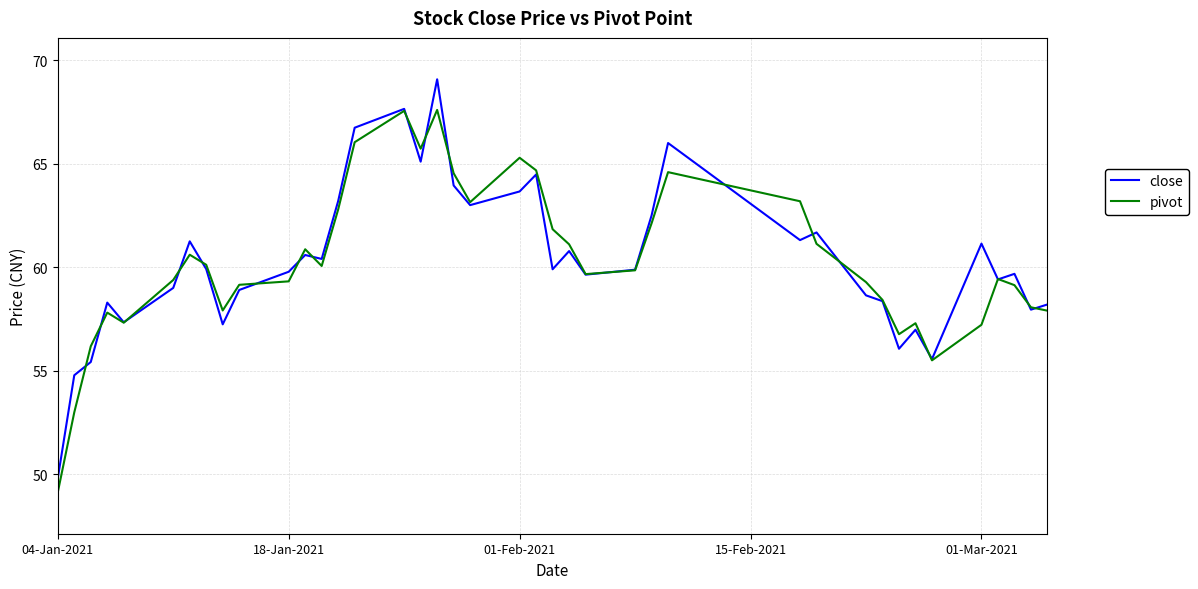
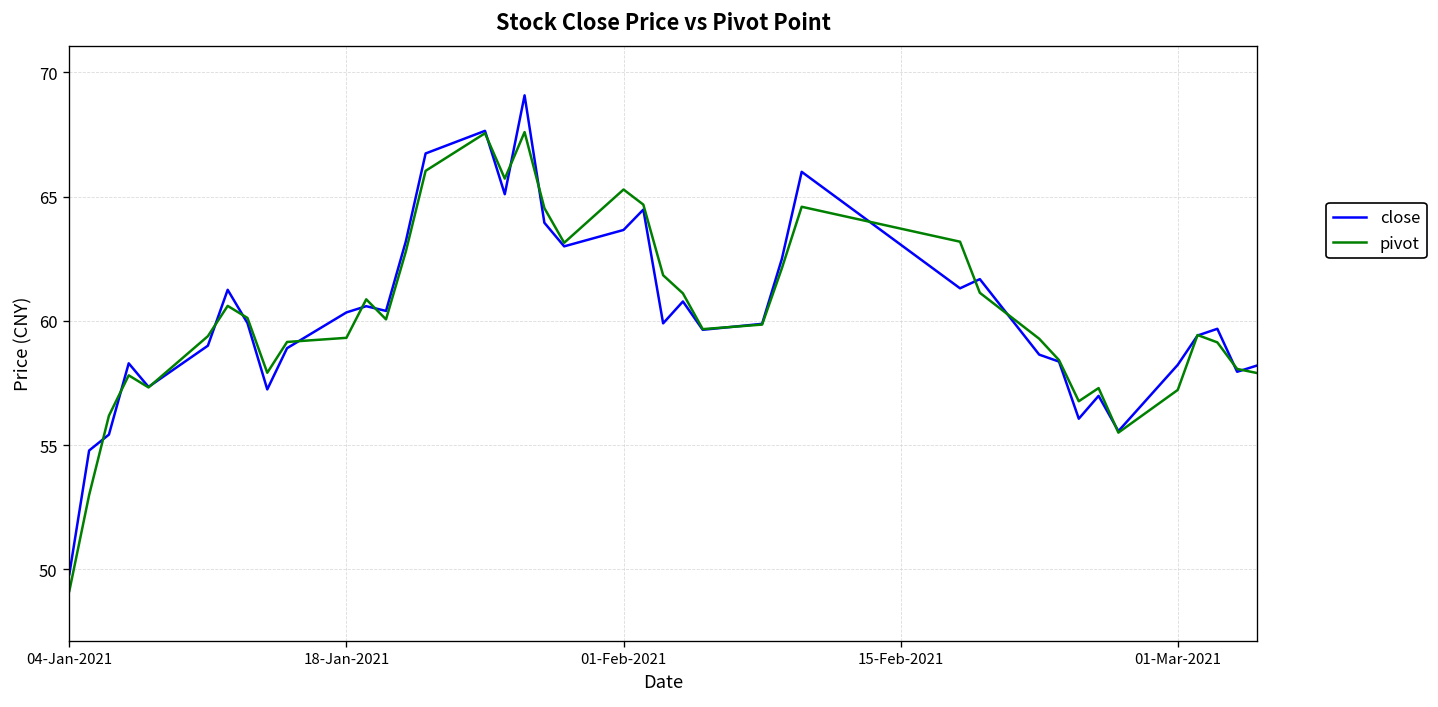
  {
    "close": {
      "04-Jan-2021": 49.8,
-     "18-Jan-2021": 59.8,
+     "18-Jan-2021": 60.3,
      "01-Feb-2021": 63.7,
-     "01-Mar-2021": 61.1
+     "01-Mar-2021": 58.2
    },
    "pivot": {
      "04-Jan-2021": 49.1,
      "18-Jan-2021": 59.3,
      "01-Feb-2021": 65.3,
      "01-Mar-2021": 57.2
    }
  }
